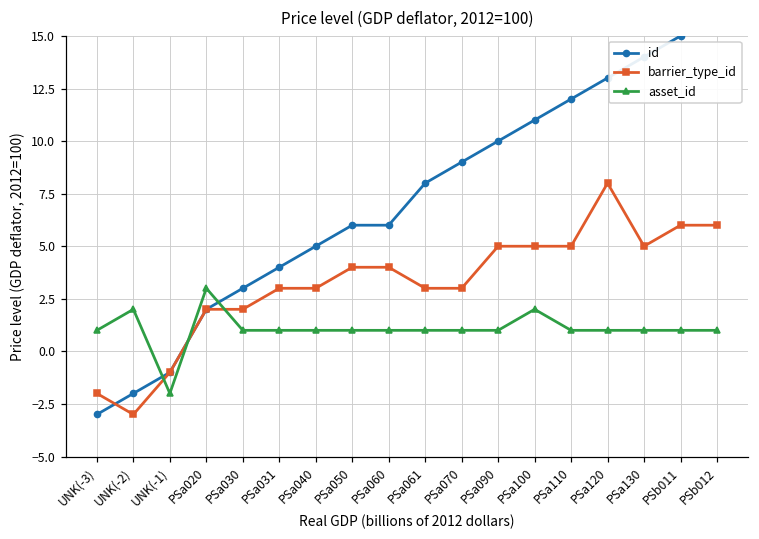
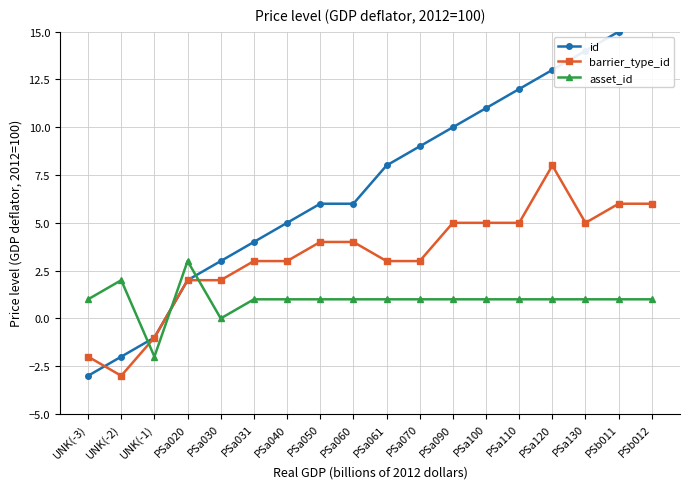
  {
    "id": {
      "UNK(-3)": -3,
      "UNK(-2)": -2,
      "PSa030": 3,
      "PSa031": 4,
      "PSa040": 5,
      "PSa050": 6,
      "PSa060": 6,
      "PSa061": 8,
      "PSa070": 9,
      "PSa090": 10,
      "PSa100": 11,
      "PSa110": 12,
      "PSa120": 13,
      "PSb011": 15
    },
    "barrier_type_id": {
      "UNK(-3)": -2,
      "UNK(-2)": -3,
      "PSa030": 2,
      "PSa031": 3,
      "PSa040": 3,
      "PSa050": 4,
      "PSa060": 4,
      "PSa061": 3,
      "PSa070": 3,
      "PSa090": 5,
      "PSa100": 5,
      "PSa110": 5,
      "PSa120": 8,
      "PSa130": 5,
      "PSb011": 6,
      "PSb012": 6
    },
    "asset_id": {
      "UNK(-3)": 1,
      "UNK(-2)": 2,
      "UNK(-1)": -2,
      "PSa020": 3,
-     "PSa030": 1,
+     "PSa030": 0,
      "PSa031": 1,
      "PSa040": 1,
      "PSa050": 1,
      "PSa060": 1,
      "PSa061": 1,
      "PSa070": 1,
      "PSa090": 1,
-     "PSa100": 2,
+     "PSa100": 1,
      "PSa110": 1,
      "PSa120": 1,
      "PSa130": 1,
      "PSb011": 1,
      "PSb012": 1
    }
  }
